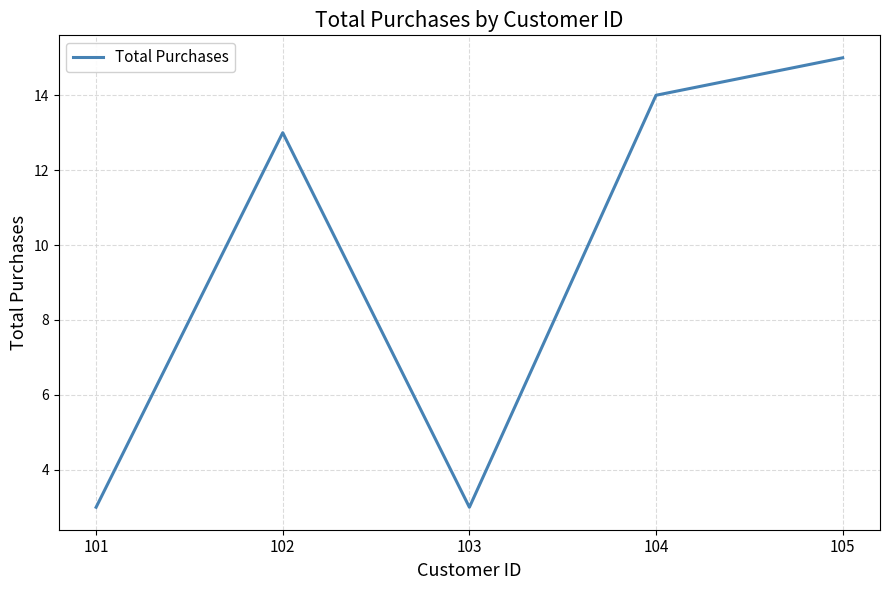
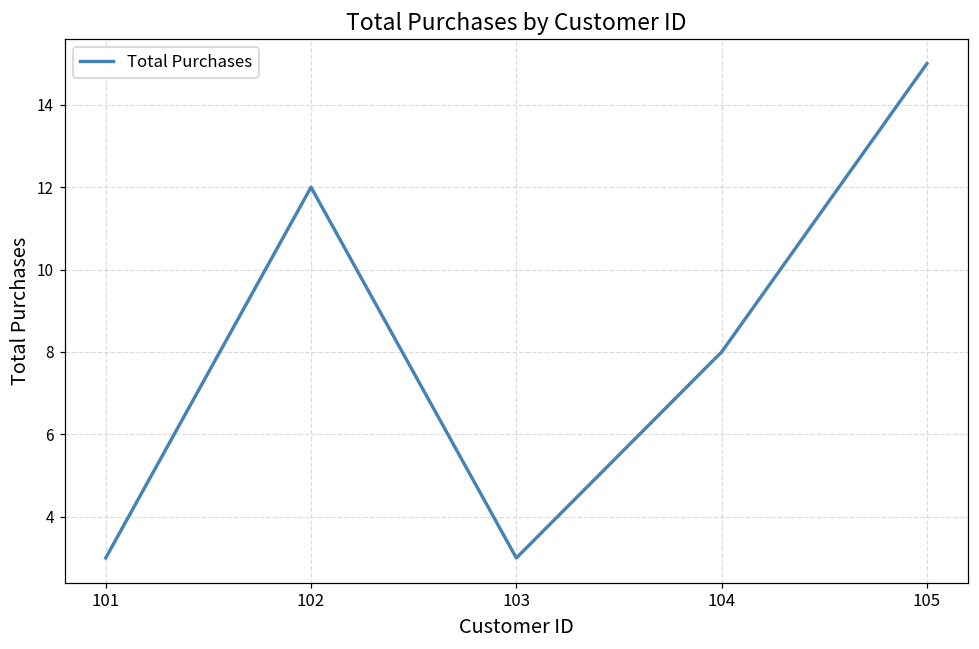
  {
    "101": 3,
-   "102": 13,
+   "102": 12,
    "103": 3,
-   "104": 14,
+   "104": 8,
    "105": 15
  }
